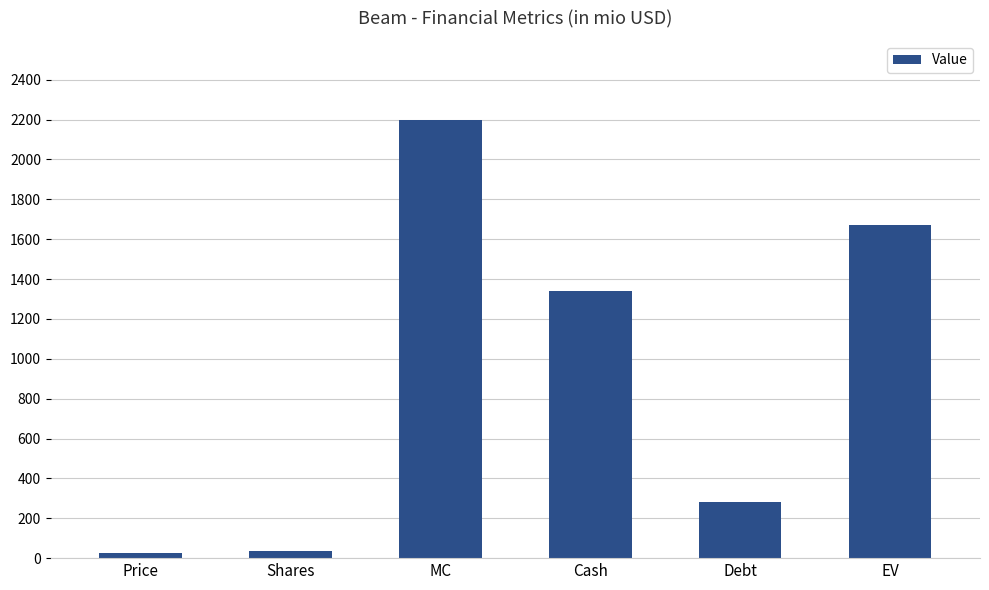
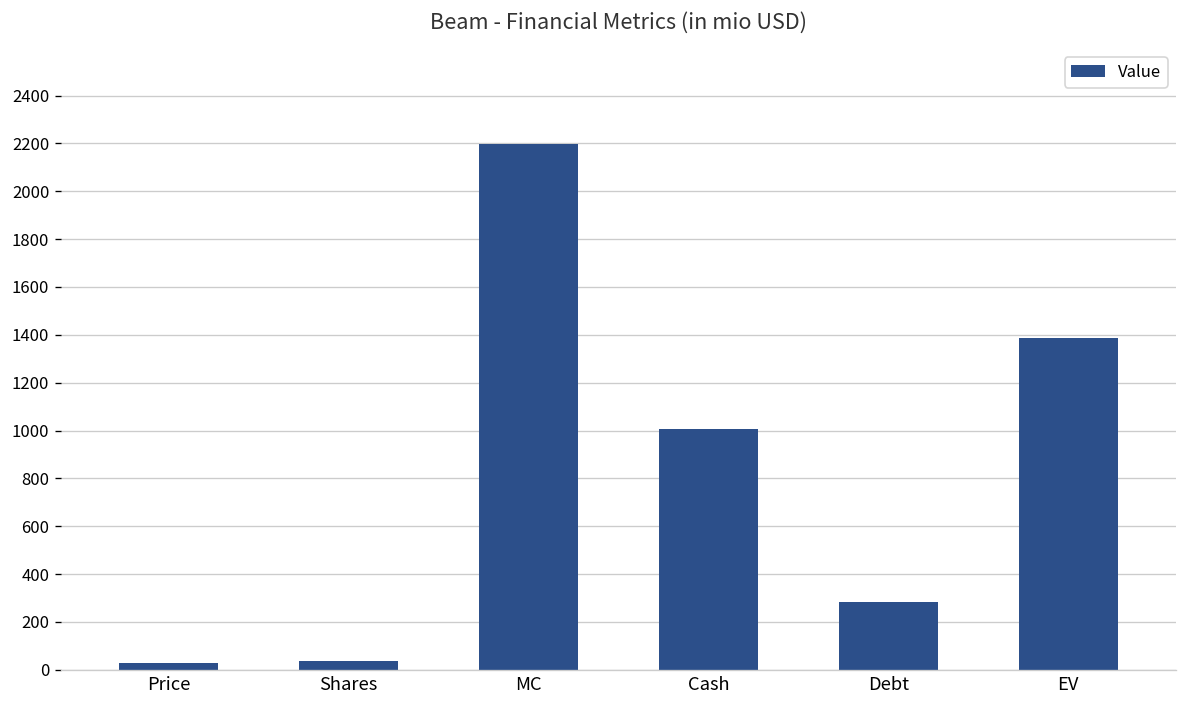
  {
    "Price": 30,
    "Shares": 40,
    "MC": 2200,
-   "Cash": 1340,
+   "Cash": 1010,
    "Debt": 280,
-   "EV": 1670
+   "EV": 1390
  }
